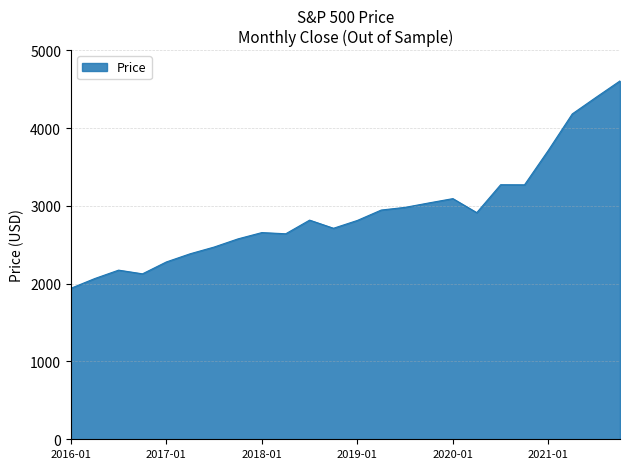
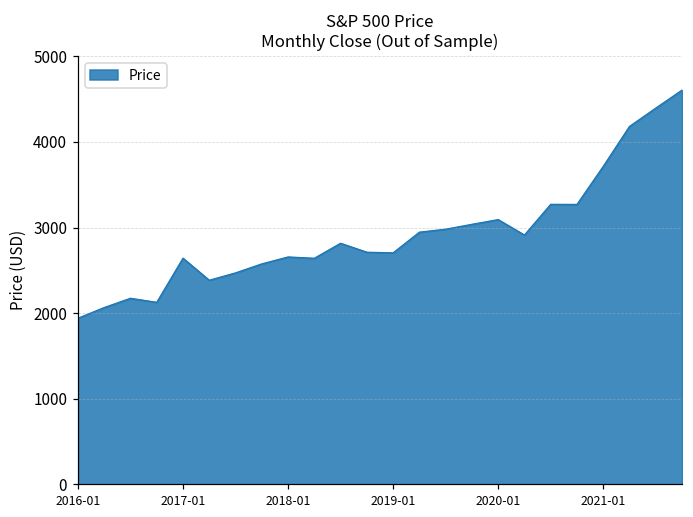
  {
    "2016-01": 1900,
-   "2017-01": 2300,
+   "2017-01": 2600,
    "2018-01": 2700,
-   "2019-01": 2800,
+   "2019-01": 2700,
    "2020-01": 3100,
    "2021-01": 3700
  }
